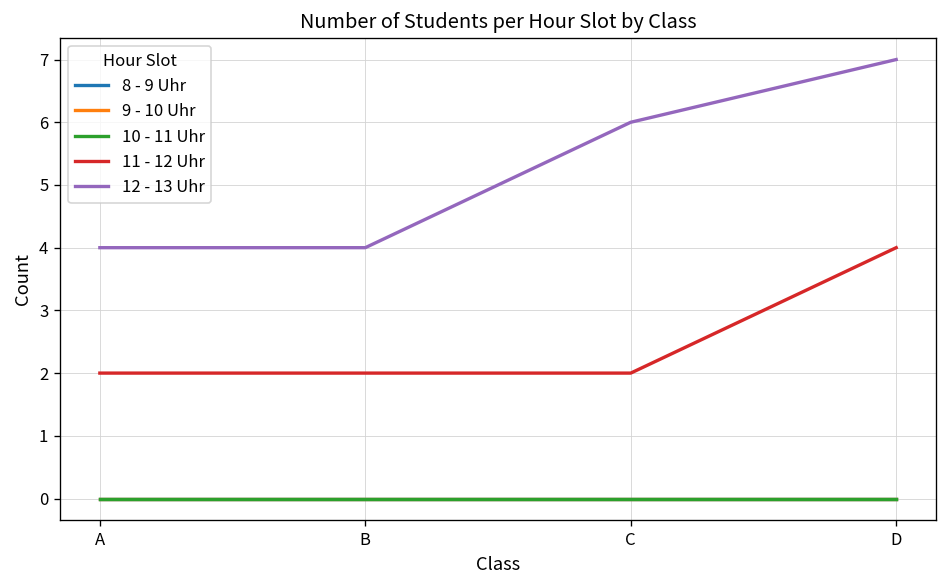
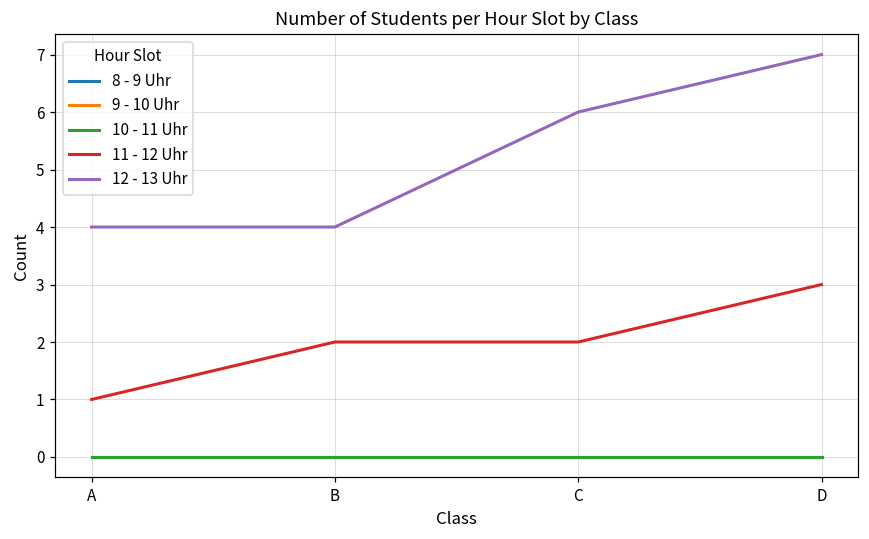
  {
    "10 - 11 Uhr": {
      "A": 0,
      "B": 0,
      "C": 0,
      "D": 0
    },
    "11 - 12 Uhr": {
-     "A": 2,
+     "A": 1,
      "B": 2,
      "C": 2,
-     "D": 4
+     "D": 3
    },
    "12 - 13 Uhr": {
      "A": 4,
      "B": 4,
      "C": 6,
      "D": 7
    }
  }
